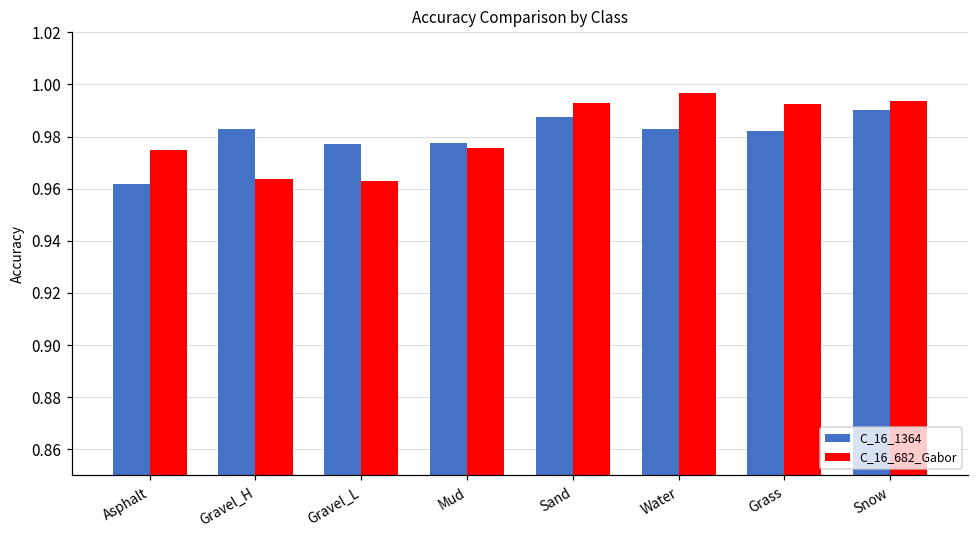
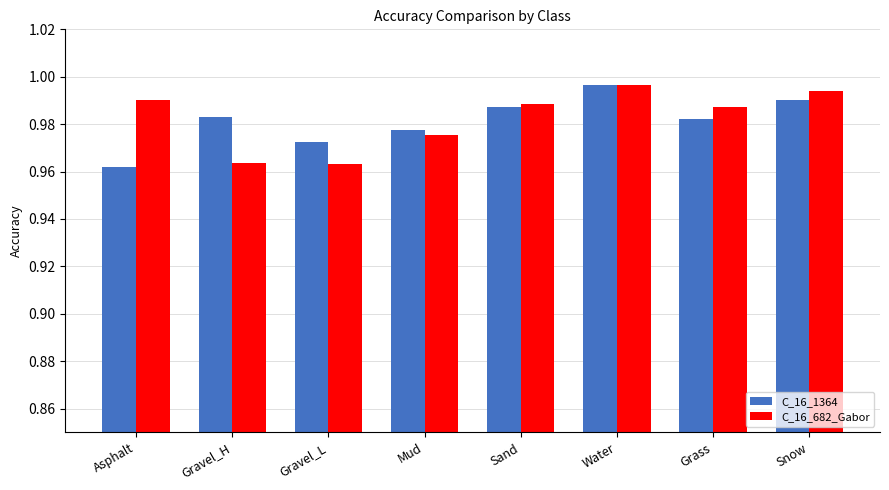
  {
    "C_16_1364": {
      "Asphalt": 0.962,
      "Gravel_H": 0.983,
-     "Gravel_L": 0.977,
+     "Gravel_L": 0.973,
      "Mud": 0.977,
      "Sand": 0.987,
-     "Water": 0.983,
+     "Water": 0.996,
      "Grass": 0.982,
      "Snow": 0.990
    },
    "C_16_682_Gabor": {
-     "Asphalt": 0.975,
+     "Asphalt": 0.990,
      "Gravel_H": 0.964,
      "Gravel_L": 0.963,
      "Mud": 0.976,
-     "Sand": 0.993,
+     "Sand": 0.989,
      "Water": 0.997,
-     "Grass": 0.992,
+     "Grass": 0.987,
      "Snow": 0.994
    }
  }
